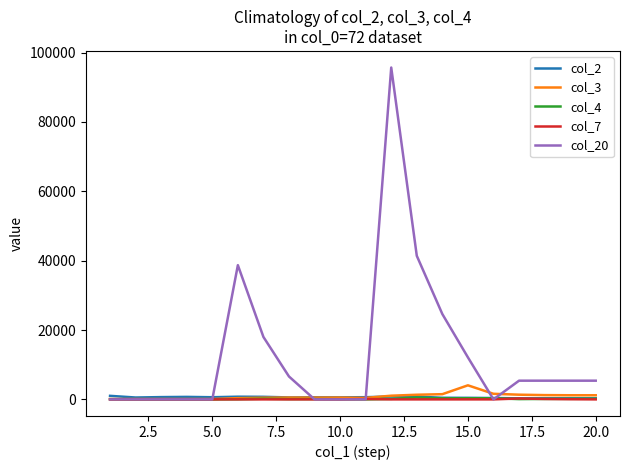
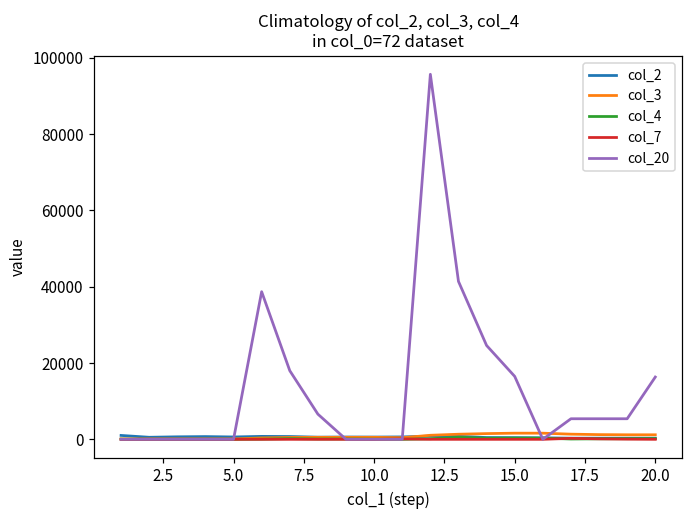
  {
    "col_3": {
-     "15.0": 4000,
+     "15.0": 2000,
      "20.0": 1000
    },
    "col_20": {
-     "15.0": 12000,
-     "20.0": 5000
+     "15.0": 17000,
+     "20.0": 16000
    }
  }
